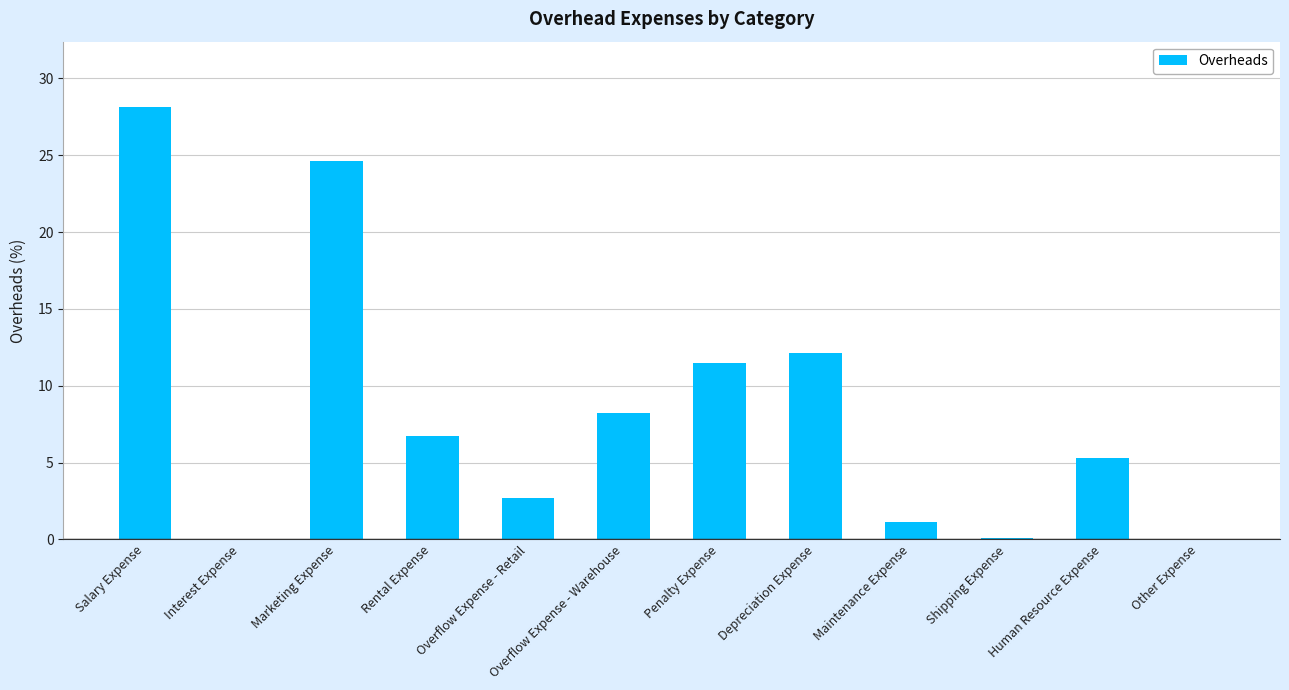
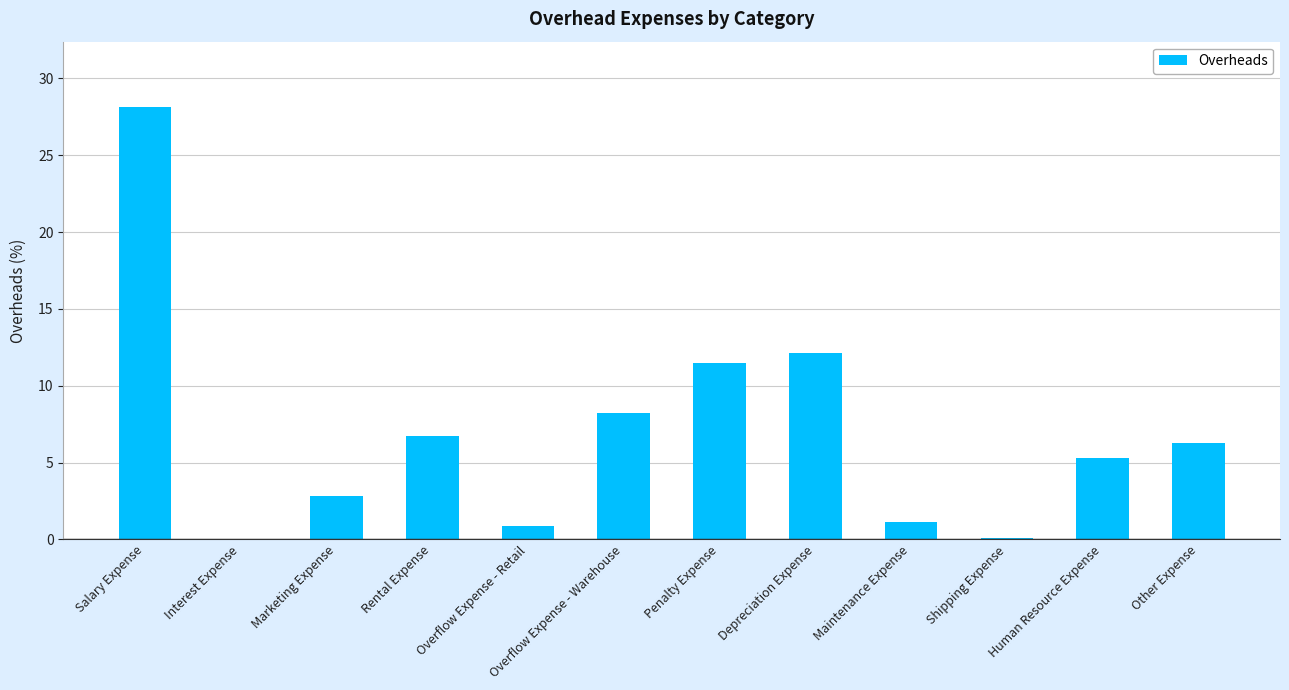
  {
    "Salary Expense": 28.2,
-   "Marketing Expense": 24.6,
+   "Marketing Expense": 2.9,
    "Rental Expense": 6.7,
-   "Overflow Expense - Retail": 2.7,
+   "Overflow Expense - Retail": 0.9,
    "Overflow Expense - Warehouse": 8.2,
    "Penalty Expense": 11.5,
    "Depreciation Expense": 12.2,
    "Maintenance Expense": 1.1,
    "Human Resource Expense": 5.3,
-   "Other Expense": 0.1
+   "Other Expense": 6.3
  }
